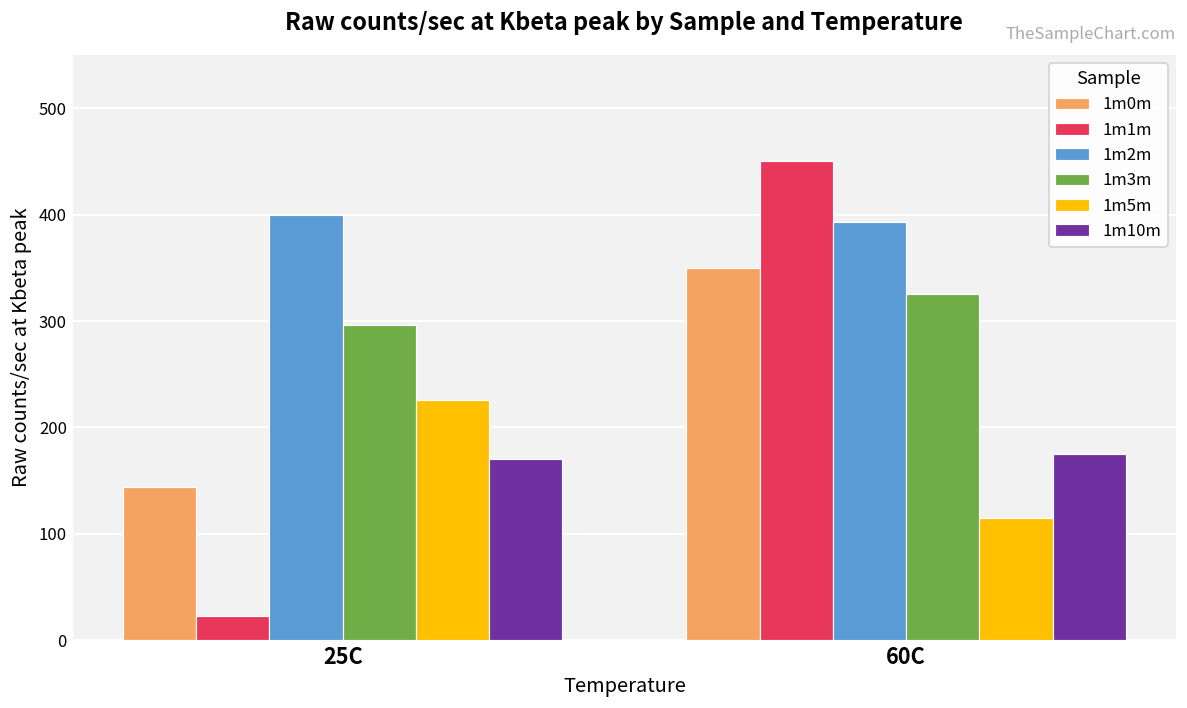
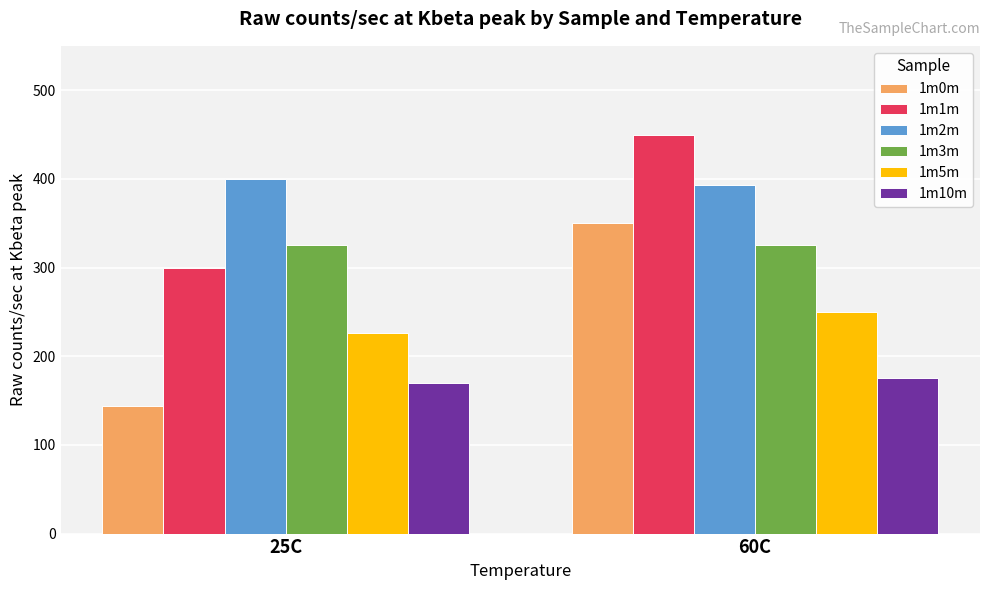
  {
    "1m0m": {
      "25C": 140,
      "60C": 350
    },
    "1m1m": {
-     "25C": 20,
+     "25C": 300,
      "60C": 450
    },
    "1m2m": {
      "25C": 400,
      "60C": 390
    },
    "1m3m": {
-     "25C": 300,
+     "25C": 330,
      "60C": 330
    },
    "1m5m": {
      "25C": 230,
-     "60C": 120
+     "60C": 250
    },
    "1m10m": {
      "25C": 170,
      "60C": 180
    }
  }
